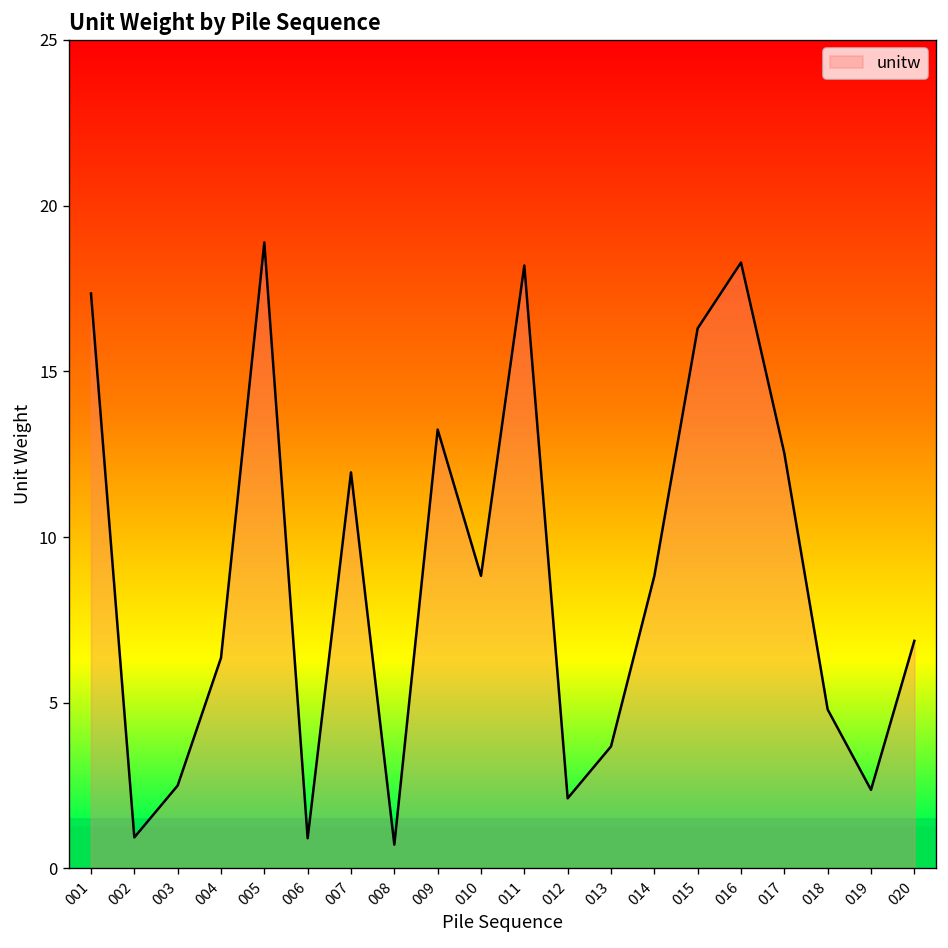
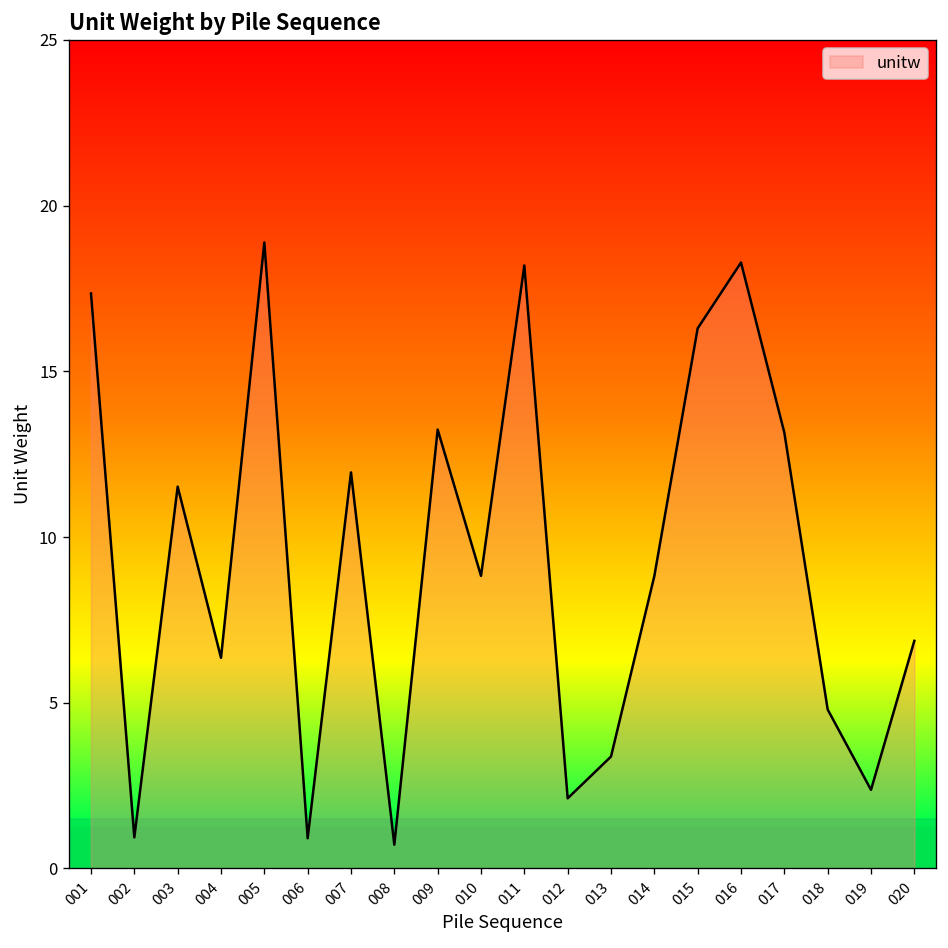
  {
    "001": 17.3,
-   "003": 2.5,
+   "003": 11.5,
    "004": 6.4,
    "005": 18.9,
    "007": 12.0,
    "009": 13.2,
    "010": 8.8,
    "011": 18.2,
    "012": 2.1,
-   "013": 3.7,
+   "013": 3.4,
    "014": 8.8,
    "015": 16.3,
    "016": 18.3,
-   "017": 12.5,
+   "017": 13.2,
    "018": 4.8,
    "019": 2.4,
    "020": 6.9
  }
